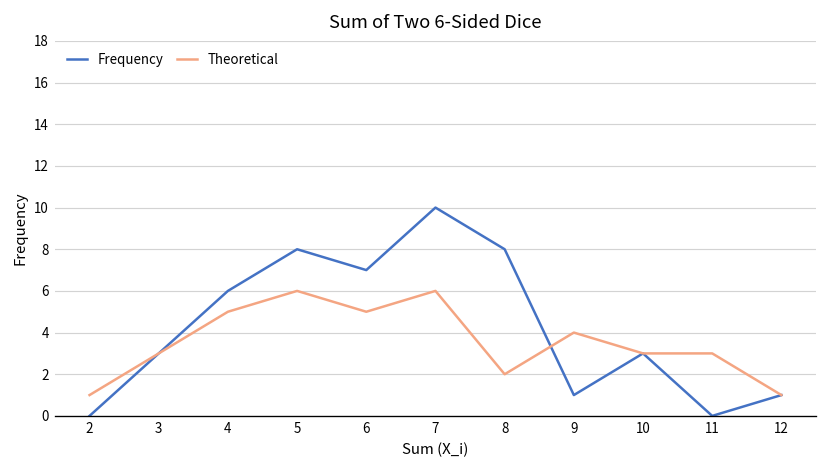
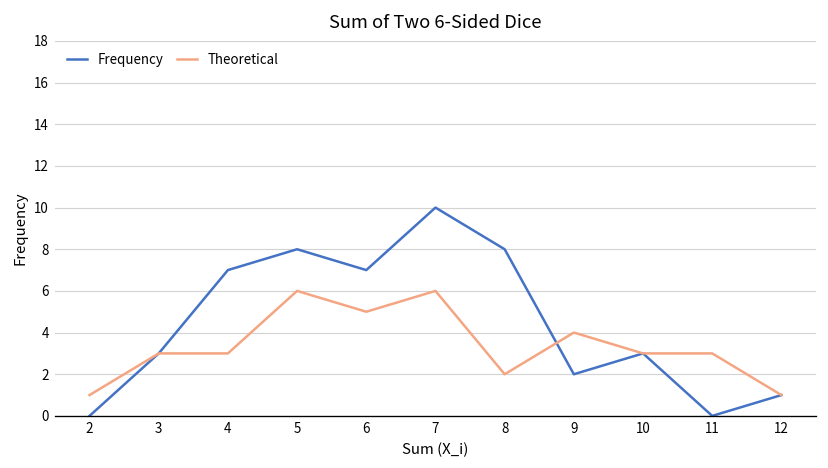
  {
    "Frequency": {
      "2": 0,
-     "4": 6,
+     "4": 7,
      "5": 8,
      "6": 7,
      "7": 10,
      "8": 8,
-     "9": 1,
+     "9": 2,
      "11": 0
    },
    "Theoretical": {
      "2": 1,
-     "4": 5,
+     "4": 3,
      "5": 6,
      "6": 5,
      "7": 6,
      "8": 2,
      "9": 4,
      "11": 3
    }
  }
